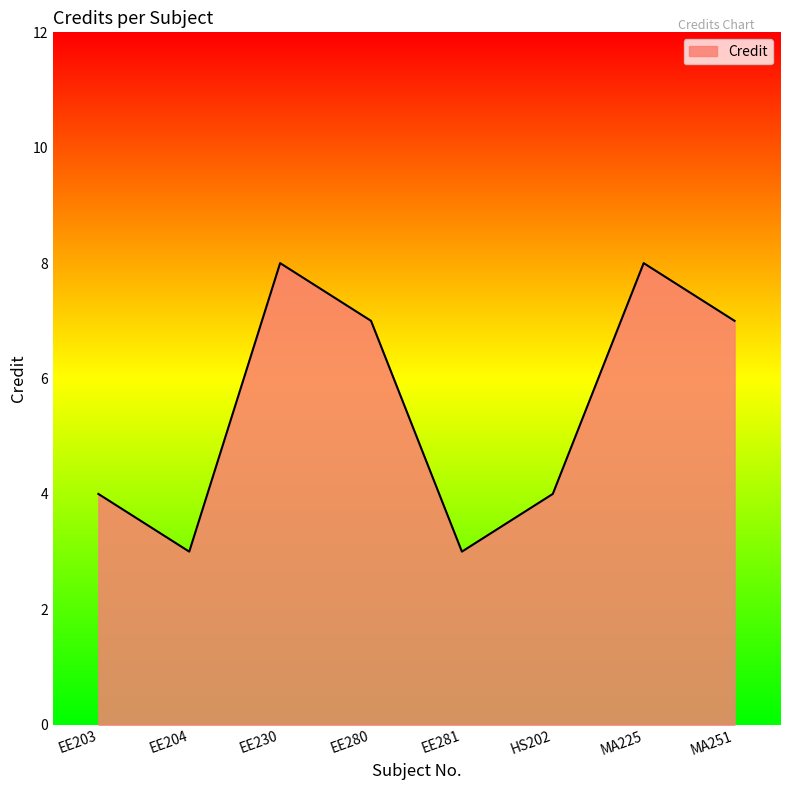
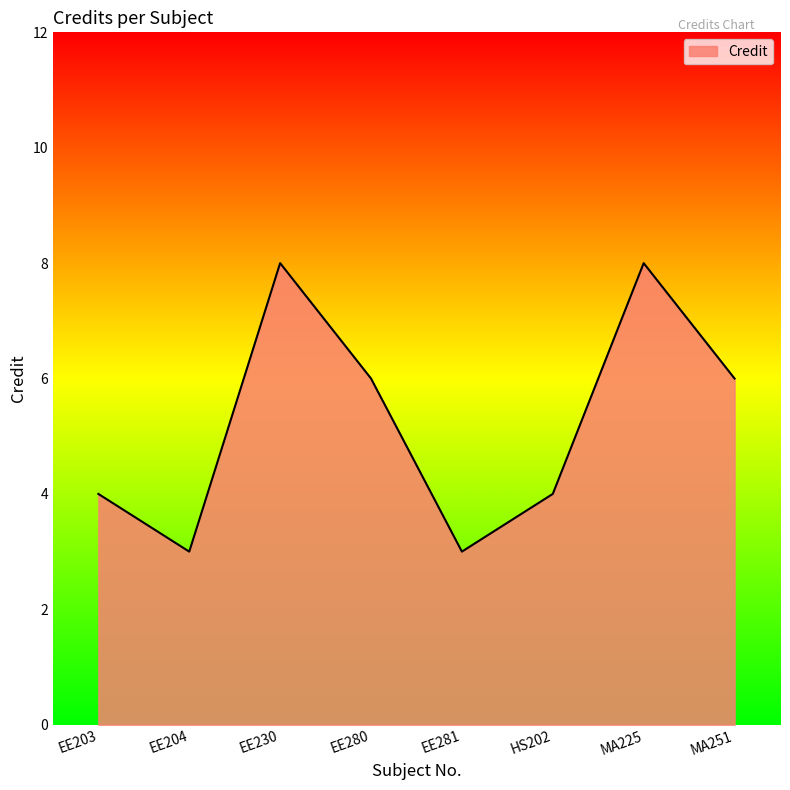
  {
    "EE203": 4,
    "EE204": 3,
    "EE230": 8,
-   "EE280": 7,
+   "EE280": 6,
    "EE281": 3,
    "HS202": 4,
    "MA225": 8,
-   "MA251": 7
+   "MA251": 6
  }
